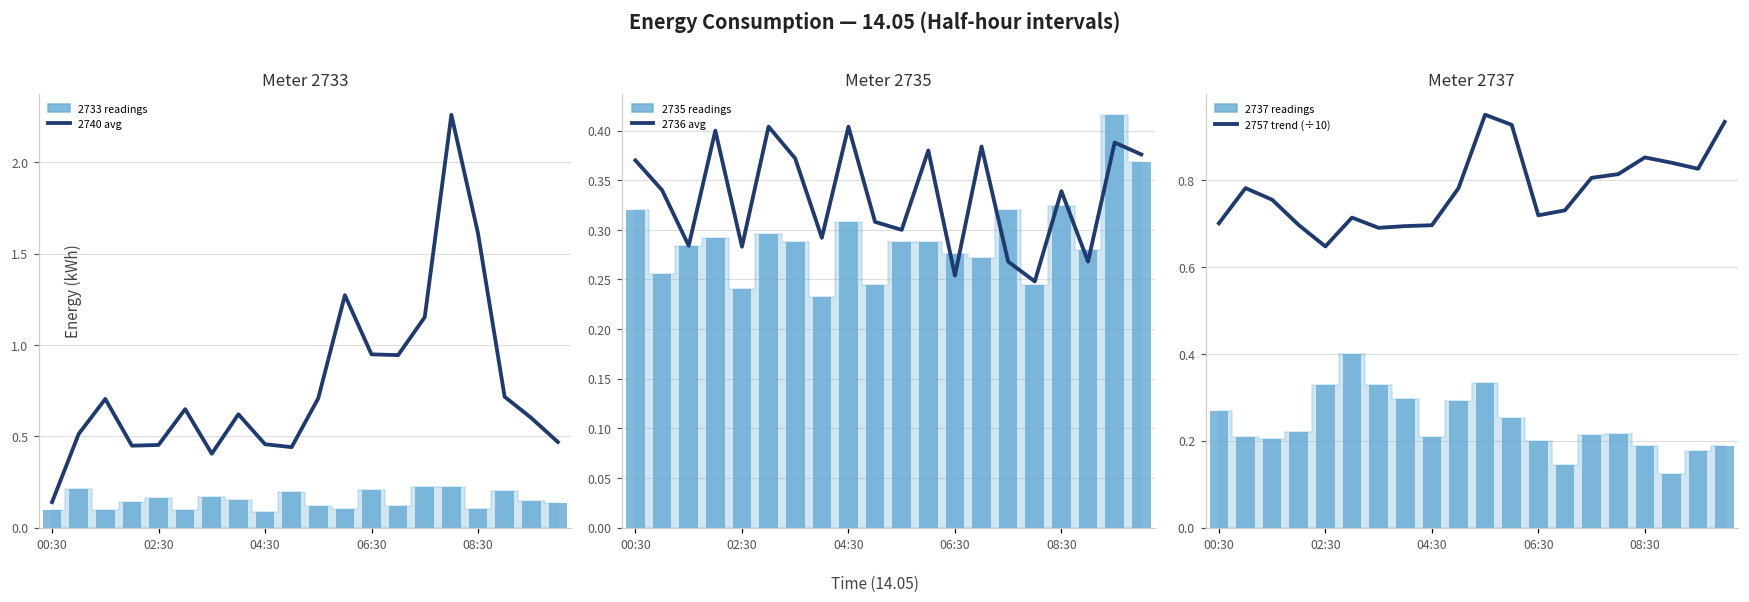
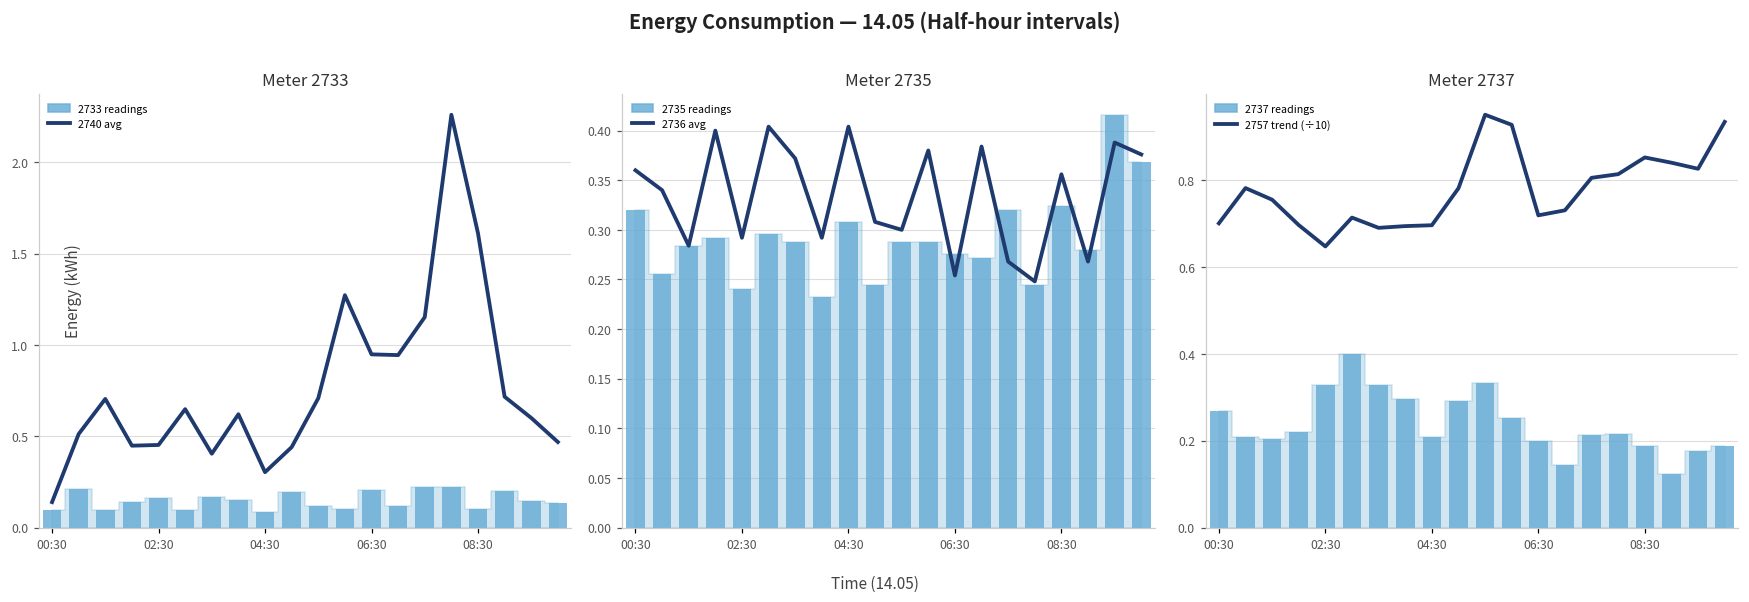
  {
    "Meter 2733": {
      "2740 avg": {
        "00:30": 0.14,
        "02:30": 0.45,
-       "04:30": 0.46,
+       "04:30": 0.30,
        "06:30": 0.95,
        "08:30": 1.61
      }
    },
    "Meter 2735": {
      "2736 avg": {
-       "00:30": 0.37,
-       "02:30": 0.28,
+       "00:30": 0.36,
+       "02:30": 0.29,
        "04:30": 0.40,
        "06:30": 0.25,
-       "08:30": 0.34
+       "08:30": 0.36
      }
    },
    "Meter 2737": {
      "2757 trend (÷10)": {
        "00:30": 0.70,
        "02:30": 0.65,
        "04:30": 0.70,
        "06:30": 0.72,
        "08:30": 0.85
      }
    }
  }
